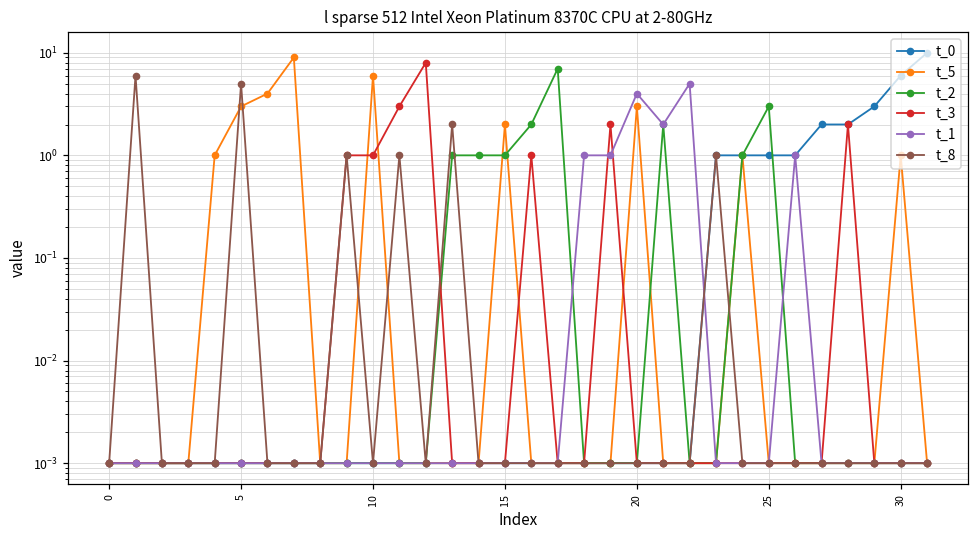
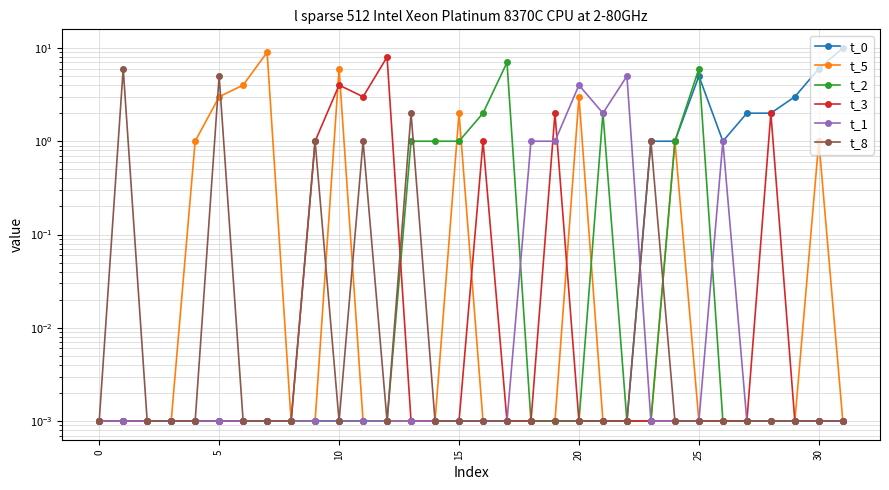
  {
    "t_0": {
-     "25": 1.0
+     "25": 5
    },
    "t_5": {
      "5": 3.0,
      "10": 6,
      "15": 2.0,
      "20": 3.0
    },
    "t_2": {
      "15": 1.0,
-     "25": 3.0
+     "25": 6
    },
    "t_3": {
-     "10": 1.0
+     "10": 4.0
    },
    "t_1": {
      "20": 4.0
    },
    "t_8": {
      "5": 5
    }
  }
